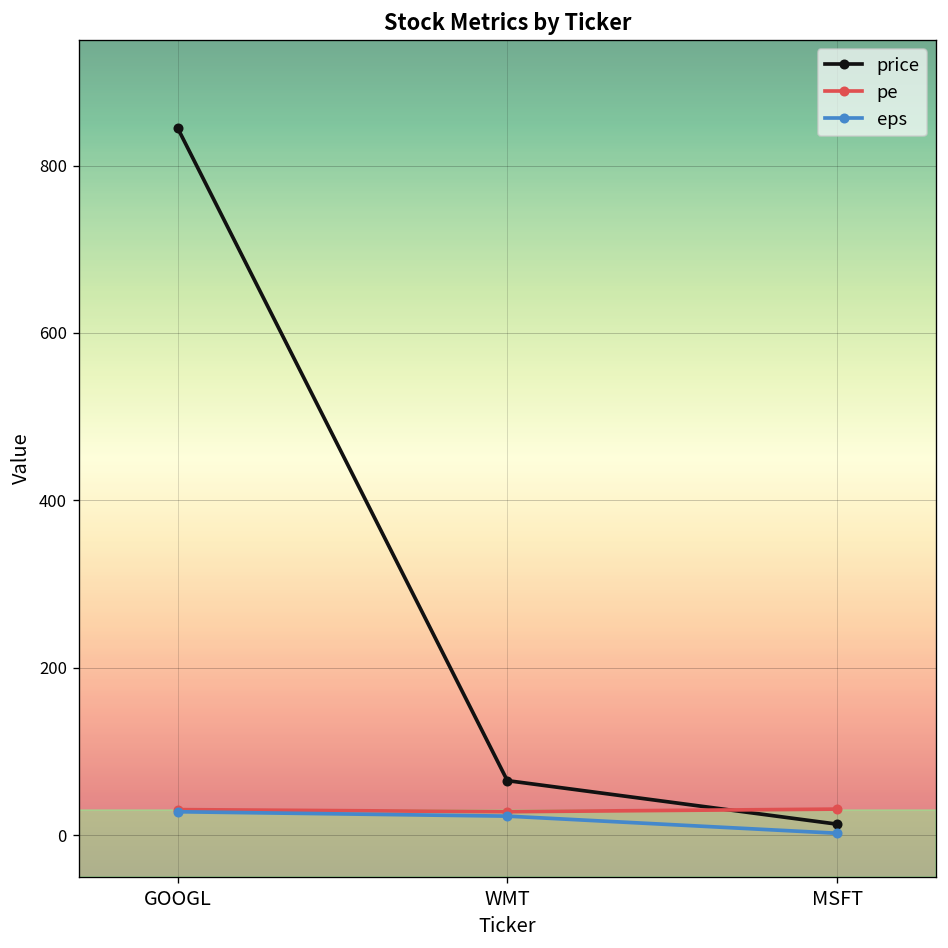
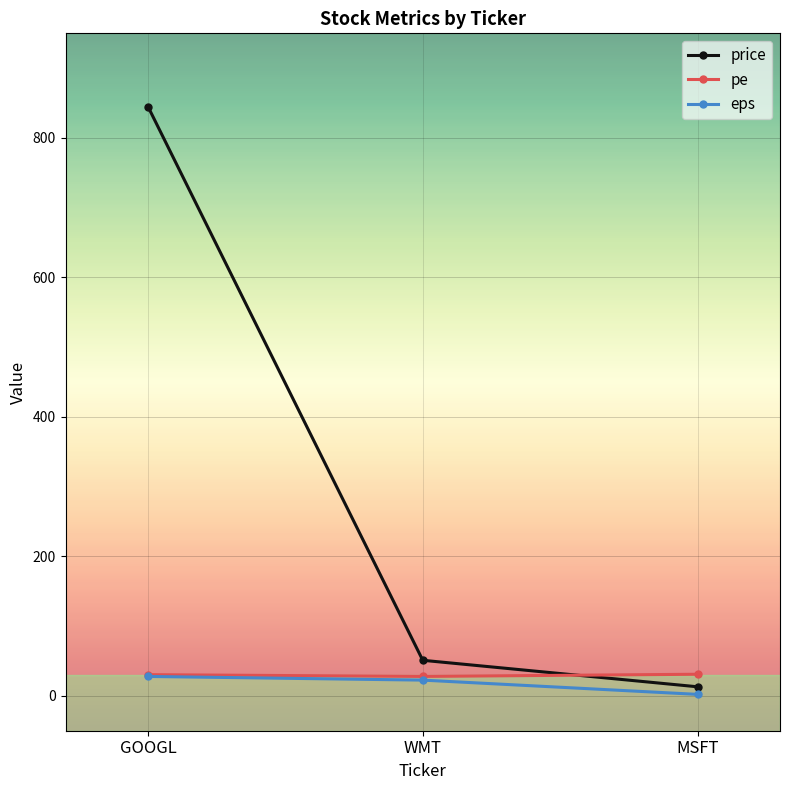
  {
    "price": {
      "GOOGL": 850,
-     "WMT": 70
+     "WMT": 50
    },
    "pe": {
      "MSFT": 30
    }
  }
